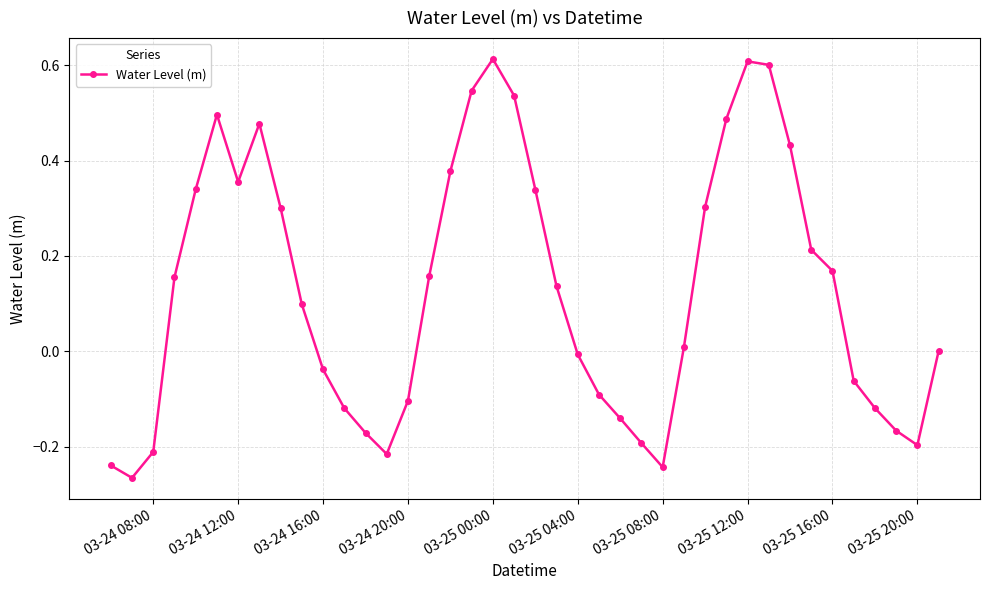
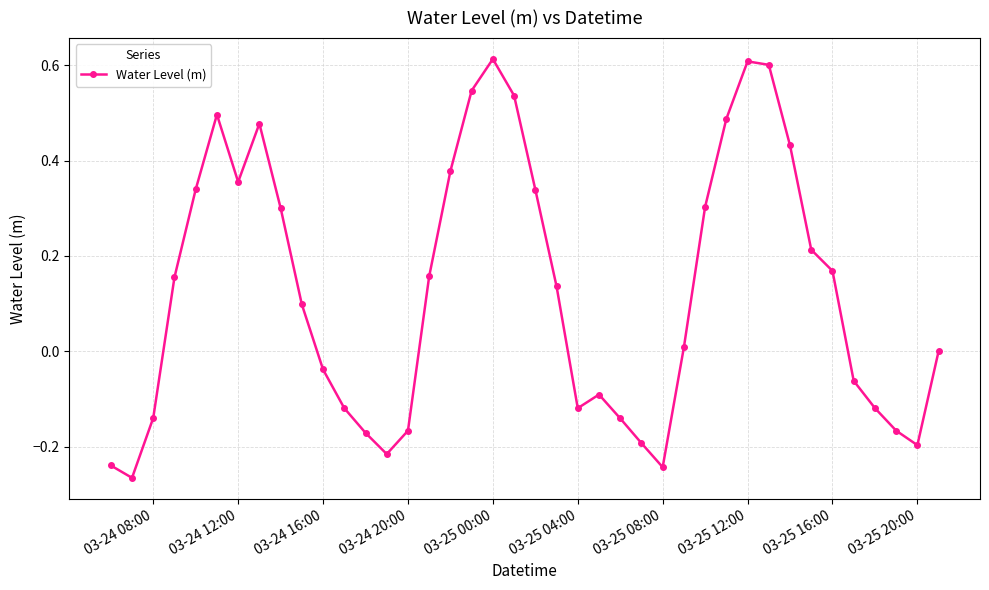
  {
-   "03-24 08:00": -0.21,
+   "03-24 08:00": -0.14,
    "03-24 12:00": 0.36,
    "03-24 16:00": -0.04,
-   "03-24 20:00": -0.10,
+   "03-24 20:00": -0.17,
    "03-25 00:00": 0.61,
-   "03-25 04:00": -0.01,
+   "03-25 04:00": -0.12,
    "03-25 08:00": -0.24,
    "03-25 12:00": 0.61,
    "03-25 16:00": 0.17,
    "03-25 20:00": -0.20
  }
